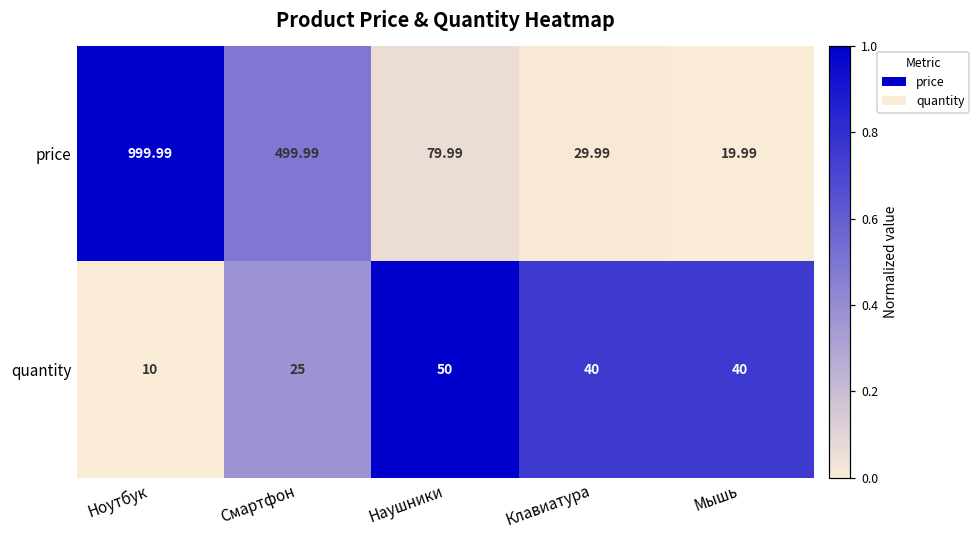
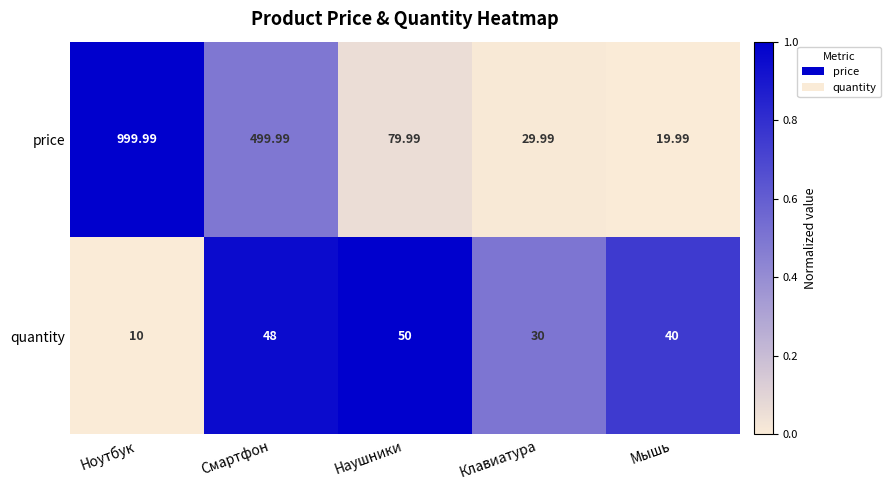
  {
    "price": {
      "Ноутбук": 999.99,
      "Смартфон": 499.99,
      "Наушники": 79.99,
      "Клавиатура": 29.99,
      "Мышь": 19.99
    },
    "quantity": {
      "Ноутбук": 10,
-     "Смартфон": 25,
+     "Смартфон": 48,
      "Наушники": 50,
-     "Клавиатура": 40,
+     "Клавиатура": 30,
      "Мышь": 40
    }
  }
